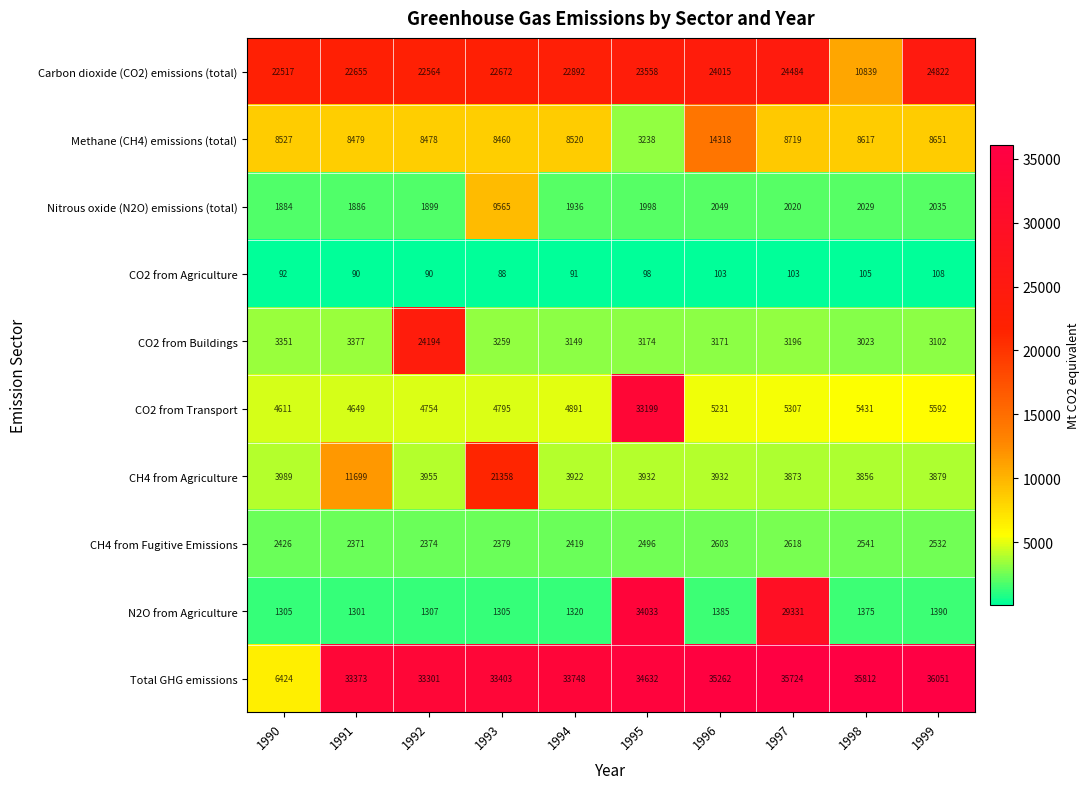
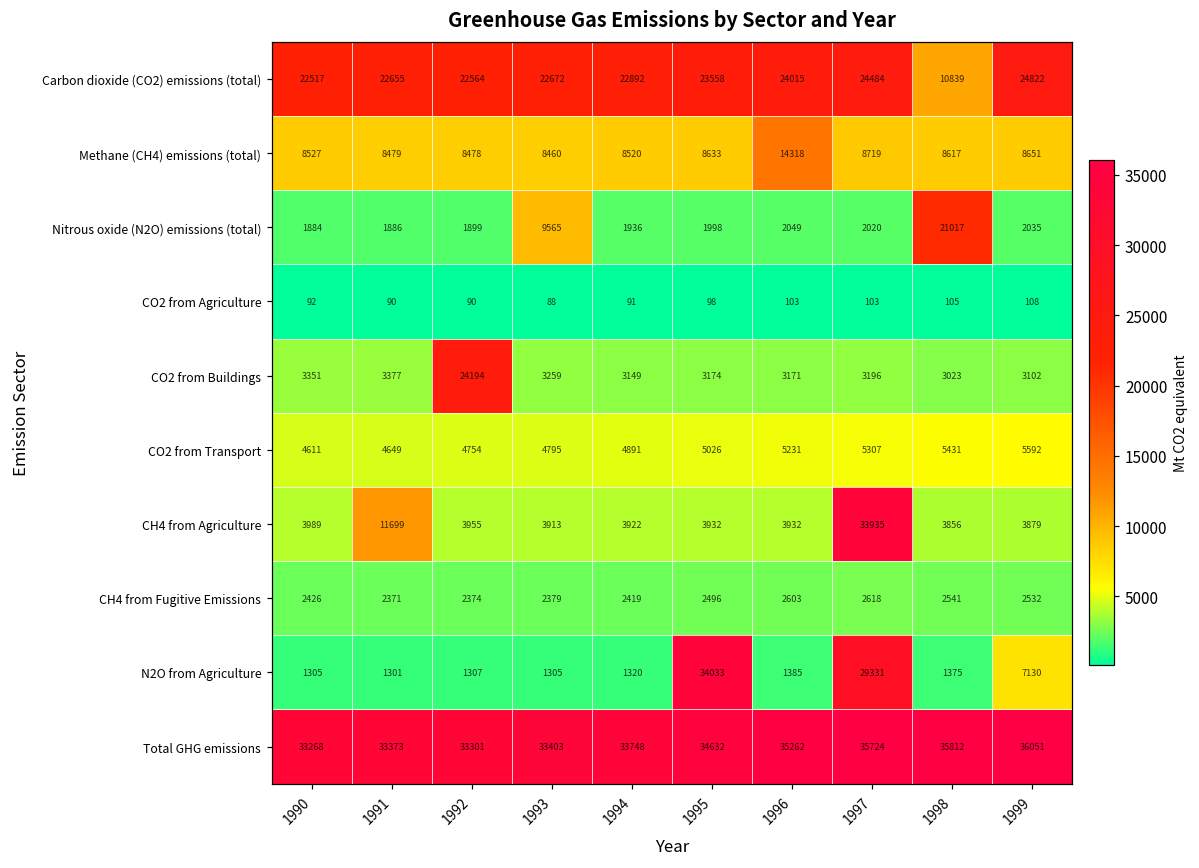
  {
    "Carbon dioxide (CO2) emissions (total)": {
      "1990": 22517,
      "1991": 22655,
      "1992": 22564,
      "1993": 22672,
      "1994": 22892,
      "1995": 23558,
      "1996": 24015,
      "1997": 24484,
      "1998": 10839,
      "1999": 24822
    },
    "Methane (CH4) emissions (total)": {
      "1990": 8527,
      "1991": 8479,
      "1992": 8478,
      "1993": 8460,
      "1994": 8520,
-     "1995": 3238,
+     "1995": 8633,
      "1996": 14318,
      "1997": 8719,
      "1998": 8617,
      "1999": 8651
    },
    "Nitrous oxide (N2O) emissions (total)": {
      "1990": 1884,
      "1991": 1886,
      "1992": 1899,
      "1993": 9565,
      "1994": 1936,
      "1995": 1998,
      "1996": 2049,
      "1997": 2020,
-     "1998": 2029,
+     "1998": 21017,
      "1999": 2035
    },
    "CO2 from Agriculture": {
      "1990": 92,
      "1991": 90,
      "1992": 90,
      "1993": 88,
      "1994": 91,
      "1995": 98,
      "1996": 103,
      "1997": 103,
      "1998": 105,
      "1999": 108
    },
    "CO2 from Buildings": {
      "1990": 3351,
      "1991": 3377,
      "1992": 24194,
      "1993": 3259,
      "1994": 3149,
      "1995": 3174,
      "1996": 3171,
      "1997": 3196,
      "1998": 3023,
      "1999": 3102
    },
    "CO2 from Transport": {
      "1990": 4611,
      "1991": 4649,
      "1992": 4754,
      "1993": 4795,
      "1994": 4891,
-     "1995": 33199,
+     "1995": 5026,
      "1996": 5231,
      "1997": 5307,
      "1998": 5431,
      "1999": 5592
    },
    "CH4 from Agriculture": {
      "1990": 3989,
      "1991": 11699,
      "1992": 3955,
-     "1993": 21358,
+     "1993": 3913,
      "1994": 3922,
      "1995": 3932,
      "1996": 3932,
-     "1997": 3873,
+     "1997": 33935,
      "1998": 3856,
      "1999": 3879
    },
    "CH4 from Fugitive Emissions": {
      "1990": 2426,
      "1991": 2371,
      "1992": 2374,
      "1993": 2379,
      "1994": 2419,
      "1995": 2496,
      "1996": 2603,
      "1997": 2618,
      "1998": 2541,
      "1999": 2532
    },
    "N2O from Agriculture": {
      "1990": 1305,
      "1991": 1301,
      "1992": 1307,
      "1993": 1305,
      "1994": 1320,
      "1995": 34033,
      "1996": 1385,
      "1997": 29331,
      "1998": 1375,
-     "1999": 1390
+     "1999": 7130
    },
    "Total GHG emissions": {
-     "1990": 6424,
+     "1990": 33268,
      "1991": 33373,
      "1992": 33301,
      "1993": 33403,
      "1994": 33748,
      "1995": 34632,
      "1996": 35262,
      "1997": 35724,
      "1998": 35812,
      "1999": 36051
    }
  }
